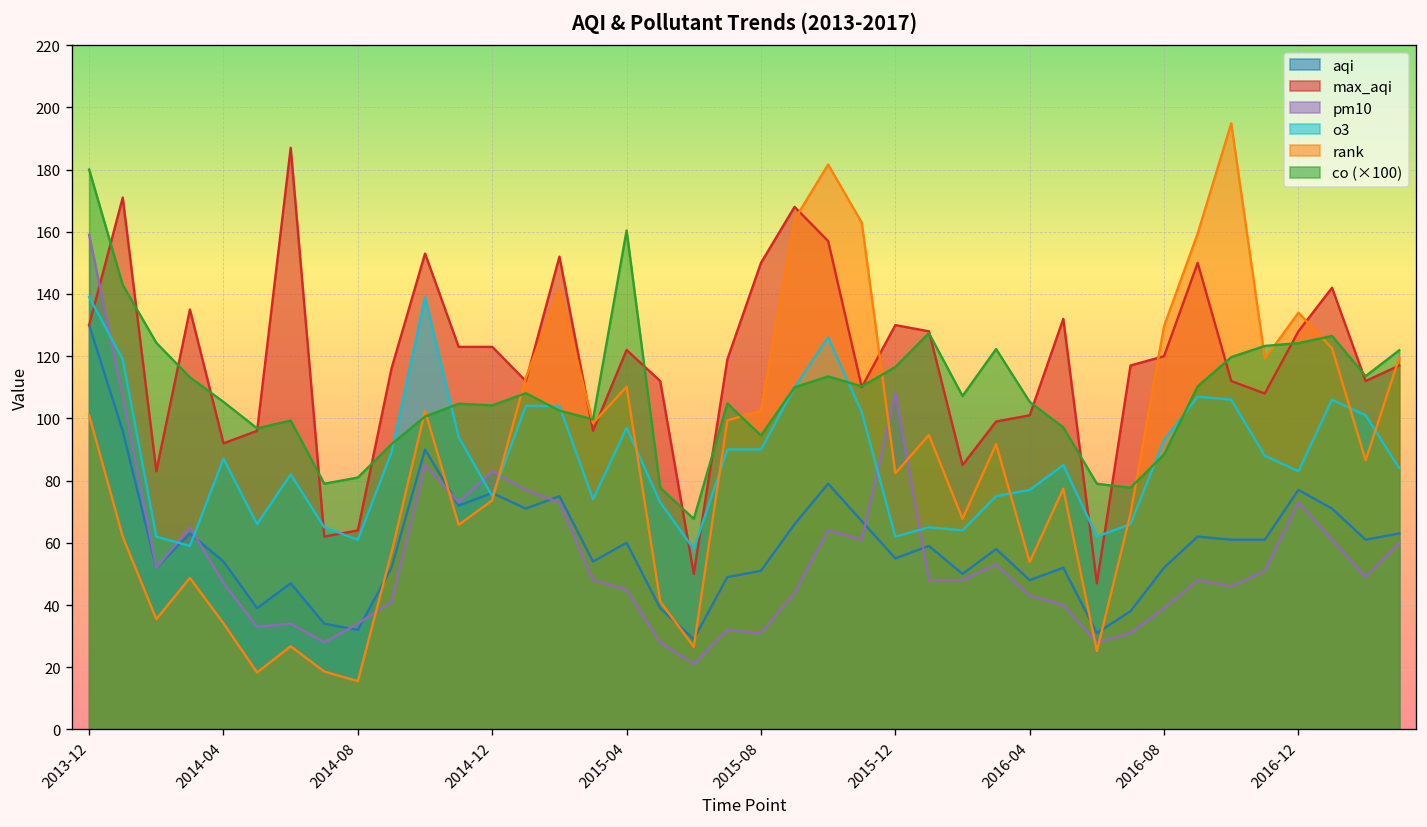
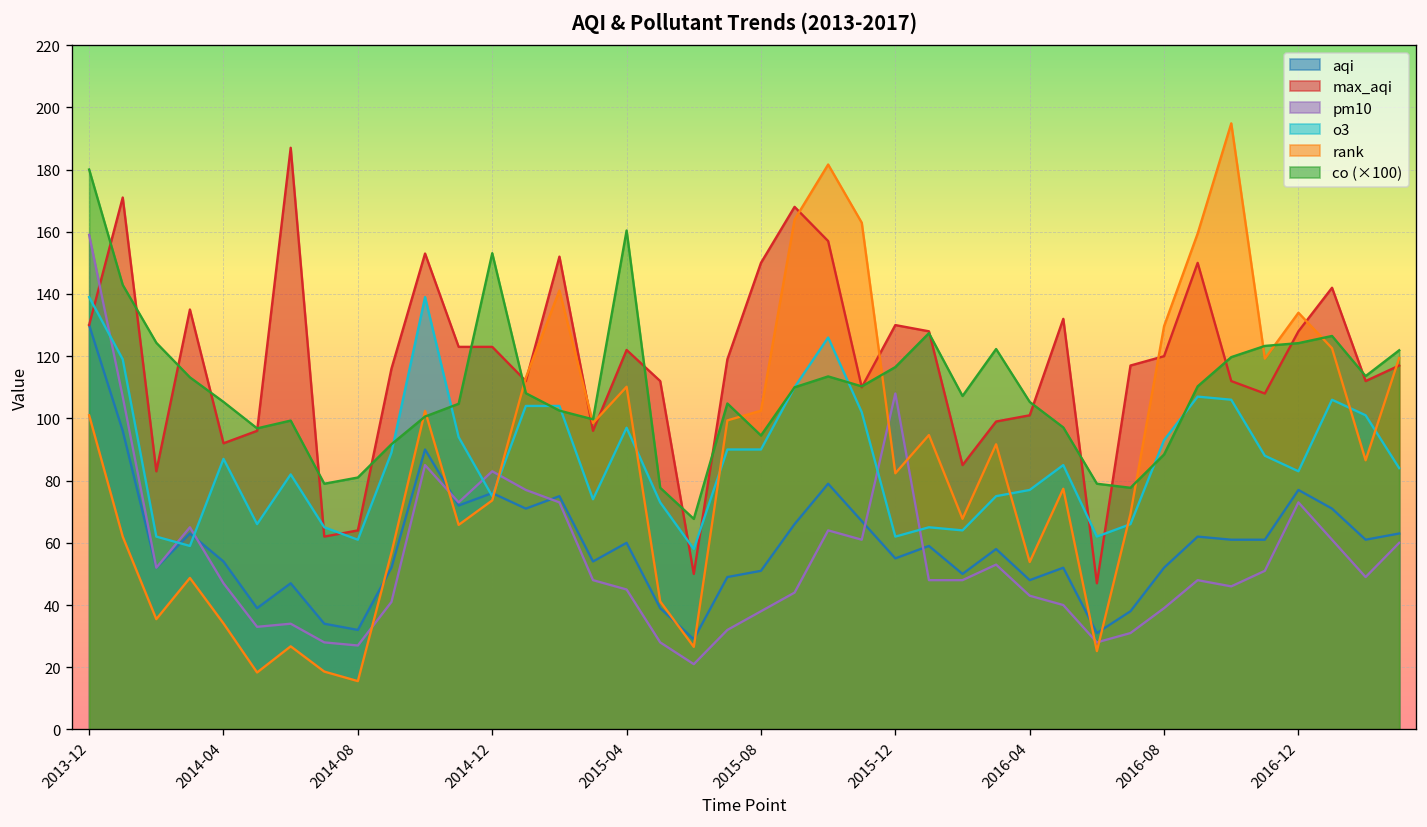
  {
    "aqi": {
      "2014-04": 54,
      "2014-08": 32,
      "2014-12": 76,
      "2015-04": 60,
      "2015-08": 51,
      "2015-12": 55,
      "2016-04": 48,
      "2016-08": 52,
      "2016-12": 77
    },
    "max_aqi": {
      "2014-04": 92,
      "2014-08": 64,
      "2014-12": 123,
      "2015-04": 122,
      "2015-08": 150,
      "2015-12": 130,
      "2016-04": 101,
      "2016-08": 120,
      "2016-12": 128
    },
    "pm10": {
      "2013-12": 159,
      "2014-04": 47,
-     "2014-08": 34,
+     "2014-08": 27,
      "2014-12": 83,
      "2015-04": 45,
-     "2015-08": 31,
+     "2015-08": 38,
      "2015-12": 108,
      "2016-04": 43,
      "2016-08": 39,
      "2016-12": 73
    },
    "o3": {
      "2013-12": 139,
      "2014-04": 87,
      "2014-08": 61,
      "2014-12": 75,
      "2015-04": 97,
      "2015-08": 90,
      "2015-12": 62,
      "2016-04": 77,
      "2016-08": 93,
      "2016-12": 83
    },
    "rank": {
      "2013-12": 101,
      "2014-04": 34,
      "2014-08": 16,
      "2014-12": 74,
      "2015-04": 110,
      "2015-08": 102,
      "2015-12": 82,
      "2016-04": 54,
      "2016-08": 130,
      "2016-12": 134
    },
    "co (×100)": {
      "2013-12": 180,
      "2014-04": 105,
      "2014-08": 81,
-     "2014-12": 104,
+     "2014-12": 153,
      "2015-04": 160,
      "2015-08": 95,
      "2015-12": 117,
      "2016-04": 105,
      "2016-08": 88,
      "2016-12": 124
    }
  }
